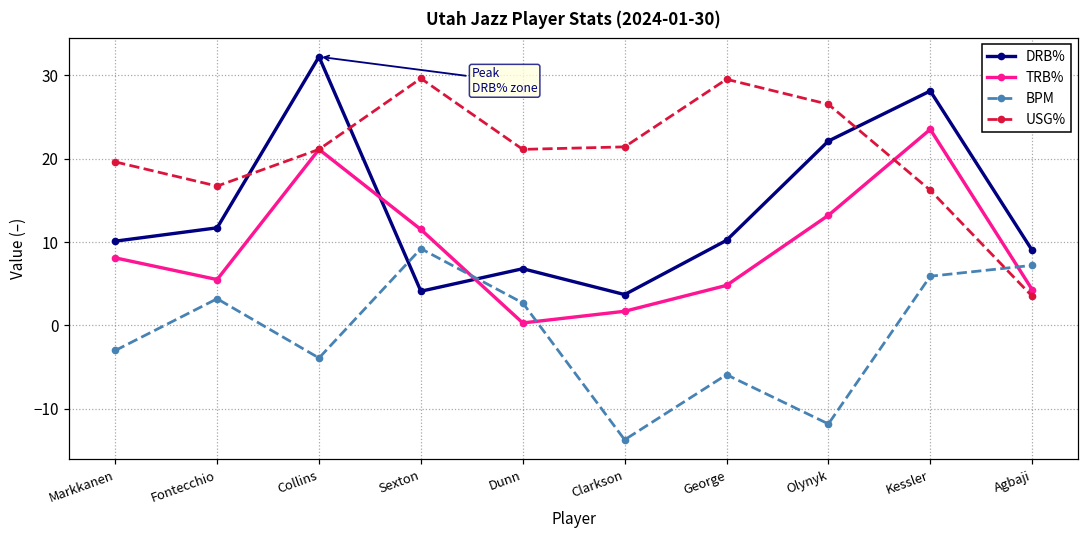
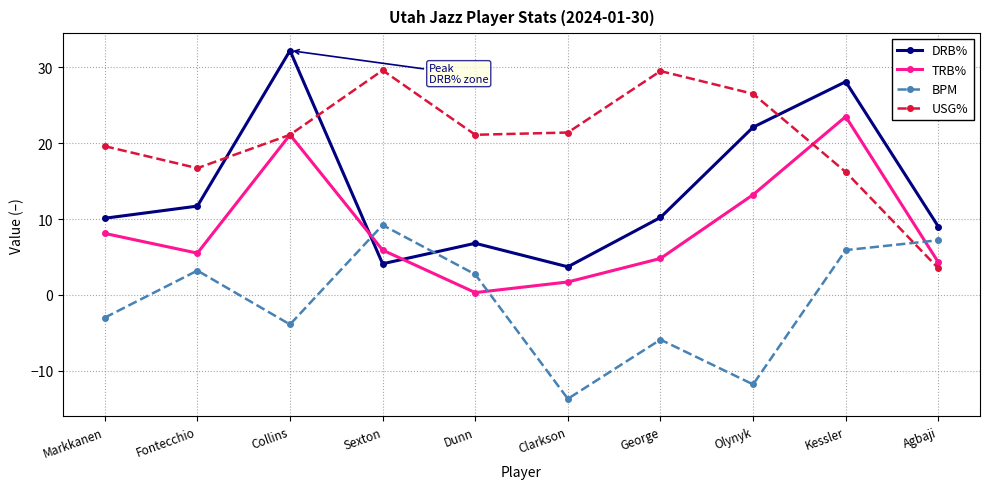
  {
    "DRB%": {
      "Markkanen": 10,
      "Fontecchio": 12,
      "Collins": 32,
      "Sexton": 4,
      "Dunn": 7,
      "Clarkson": 4,
      "George": 10,
      "Olynyk": 22,
      "Kessler": 28,
      "Agbaji": 9
    },
    "TRB%": {
      "Markkanen": 8,
      "Fontecchio": 6,
-     "Sexton": 12,
+     "Sexton": 6,
      "Dunn": 0,
      "Clarkson": 2,
      "George": 5,
      "Olynyk": 13,
      "Kessler": 24,
      "Agbaji": 4
    },
    "BPM": {
      "Markkanen": -3,
      "Fontecchio": 3,
      "Collins": -4,
      "Sexton": 9,
      "Dunn": 3,
      "Clarkson": -14,
      "George": -6,
      "Olynyk": -12,
      "Kessler": 6,
      "Agbaji": 7
    },
    "USG%": {
      "Markkanen": 20,
      "Fontecchio": 17,
      "Sexton": 30,
      "Dunn": 21,
      "Clarkson": 21,
      "George": 30,
      "Olynyk": 27,
      "Kessler": 16,
      "Agbaji": 4
    }
  }
